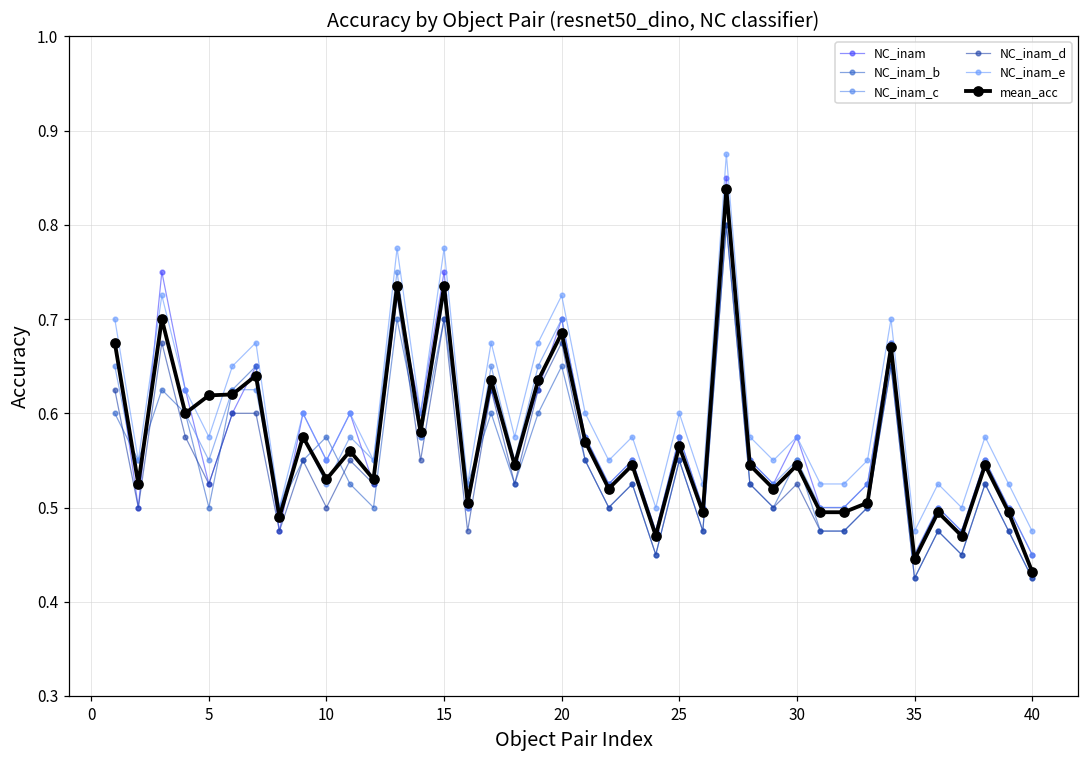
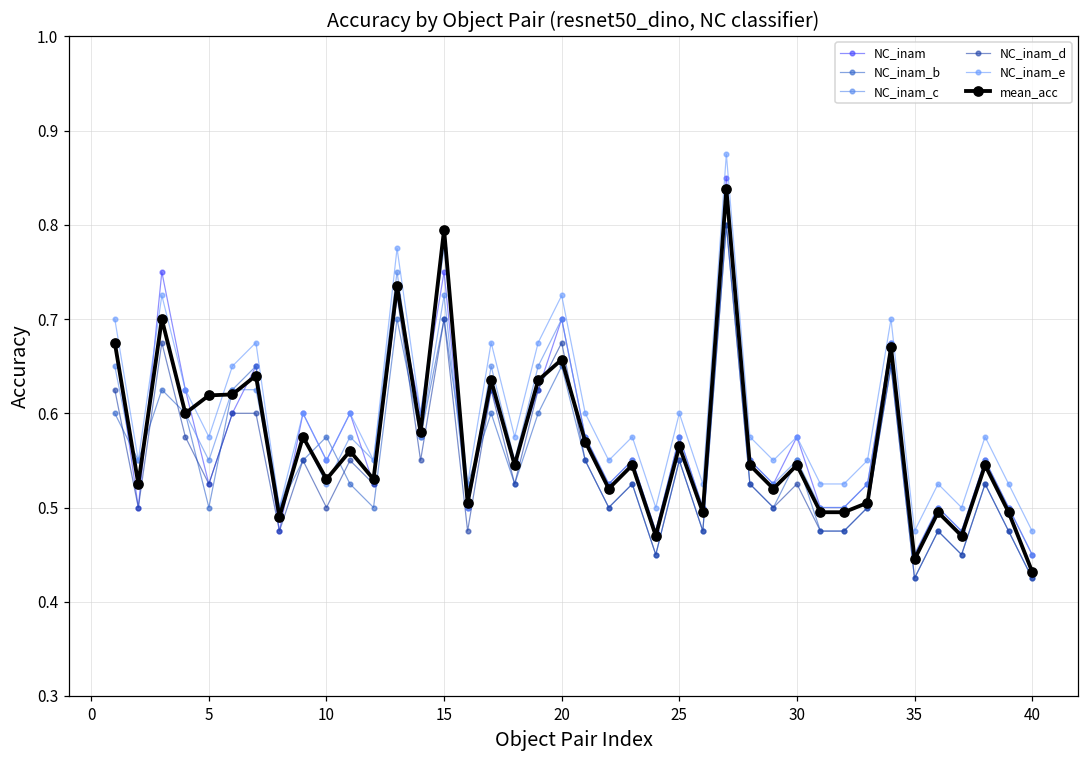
  {
    "mean_acc": {
      "5": 0.62,
      "10": 0.53,
-     "15": 0.74,
-     "20": 0.69,
+     "15": 0.80,
+     "20": 0.66,
      "25": 0.57,
      "30": 0.55,
      "35": 0.45,
      "40": 0.43
    }
  }
